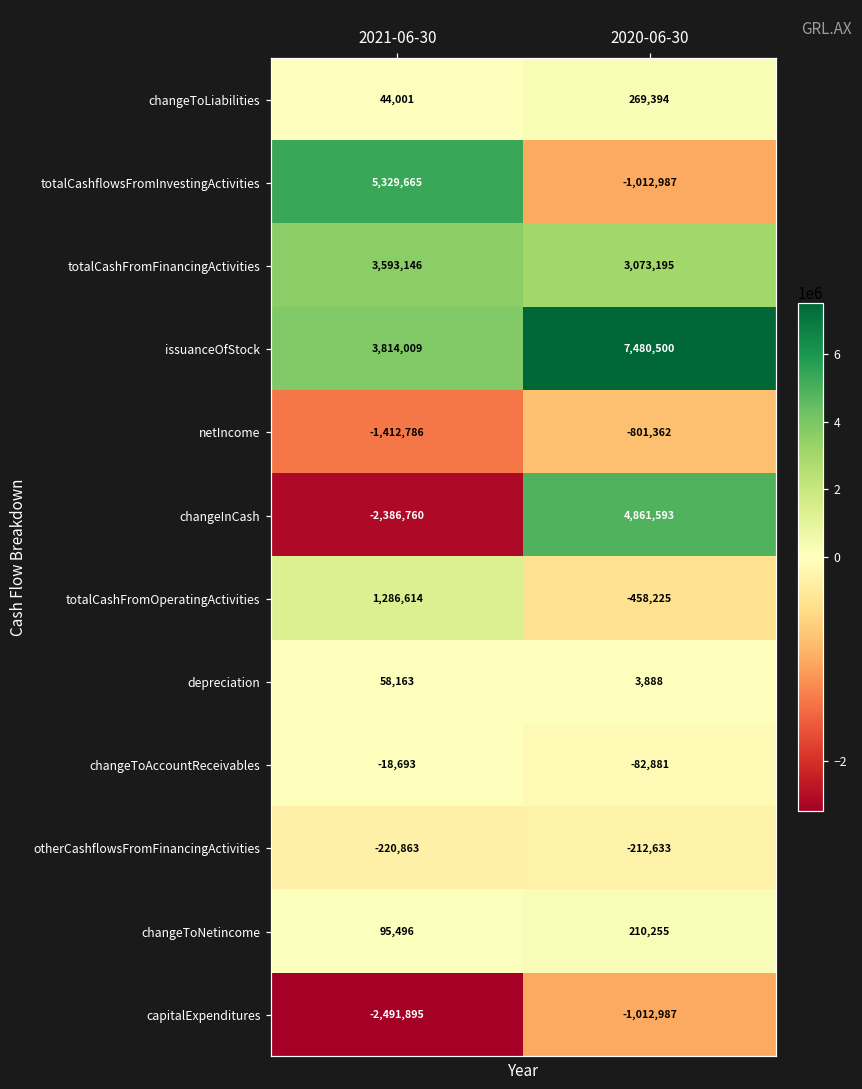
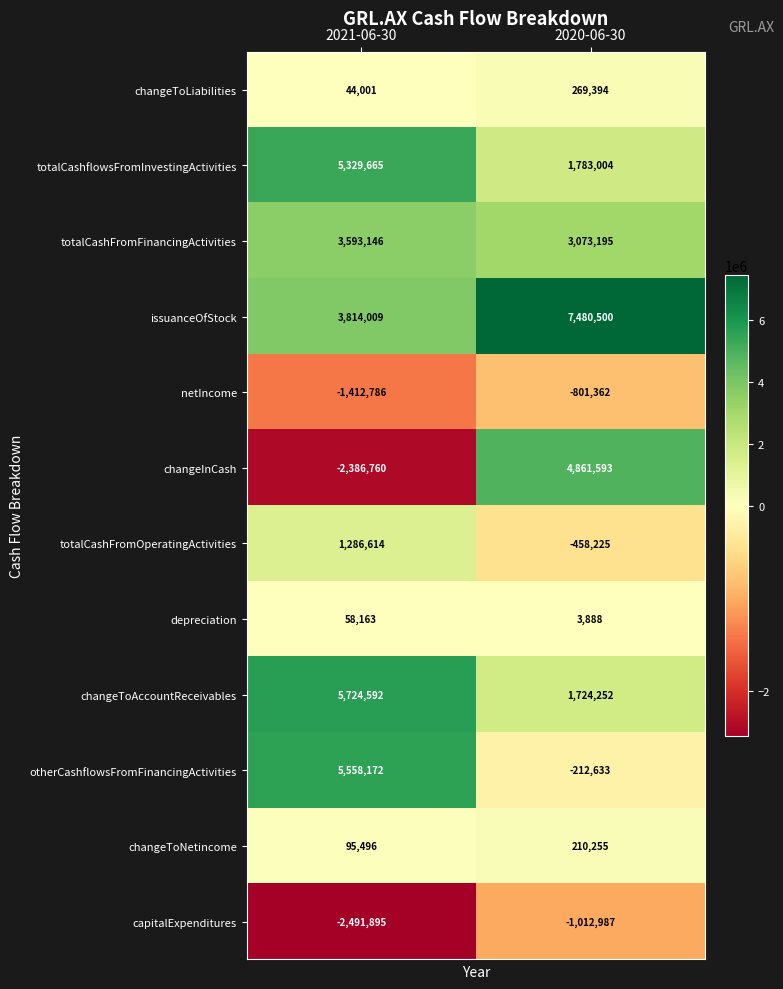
  {
    "changeToLiabilities": {
      "2021-06-30": "44,001",
      "2020-06-30": "269,394"
    },
    "totalCashflowsFromInvestingActivities": {
      "2021-06-30": "5,329,665",
-     "2020-06-30": "-1,012,987"
+     "2020-06-30": "1,783,004"
    },
    "totalCashFromFinancingActivities": {
      "2021-06-30": "3,593,146",
      "2020-06-30": "3,073,195"
    },
    "issuanceOfStock": {
      "2021-06-30": "3,814,009",
      "2020-06-30": "7,480,500"
    },
    "netIncome": {
      "2021-06-30": "-1,412,786",
      "2020-06-30": "-801,362"
    },
    "changeInCash": {
      "2021-06-30": "-2,386,760",
      "2020-06-30": "4,861,593"
    },
    "totalCashFromOperatingActivities": {
      "2021-06-30": "1,286,614",
      "2020-06-30": "-458,225"
    },
    "depreciation": {
      "2021-06-30": "58,163",
      "2020-06-30": "3,888"
    },
    "changeToAccountReceivables": {
-     "2021-06-30": "-18,693",
-     "2020-06-30": "-82,881"
+     "2021-06-30": "5,724,592",
+     "2020-06-30": "1,724,252"
    },
    "otherCashflowsFromFinancingActivities": {
-     "2021-06-30": "-220,863",
+     "2021-06-30": "5,558,172",
      "2020-06-30": "-212,633"
    },
    "changeToNetincome": {
      "2021-06-30": "95,496",
      "2020-06-30": "210,255"
    },
    "capitalExpenditures": {
      "2021-06-30": "-2,491,895",
      "2020-06-30": "-1,012,987"
    }
  }
